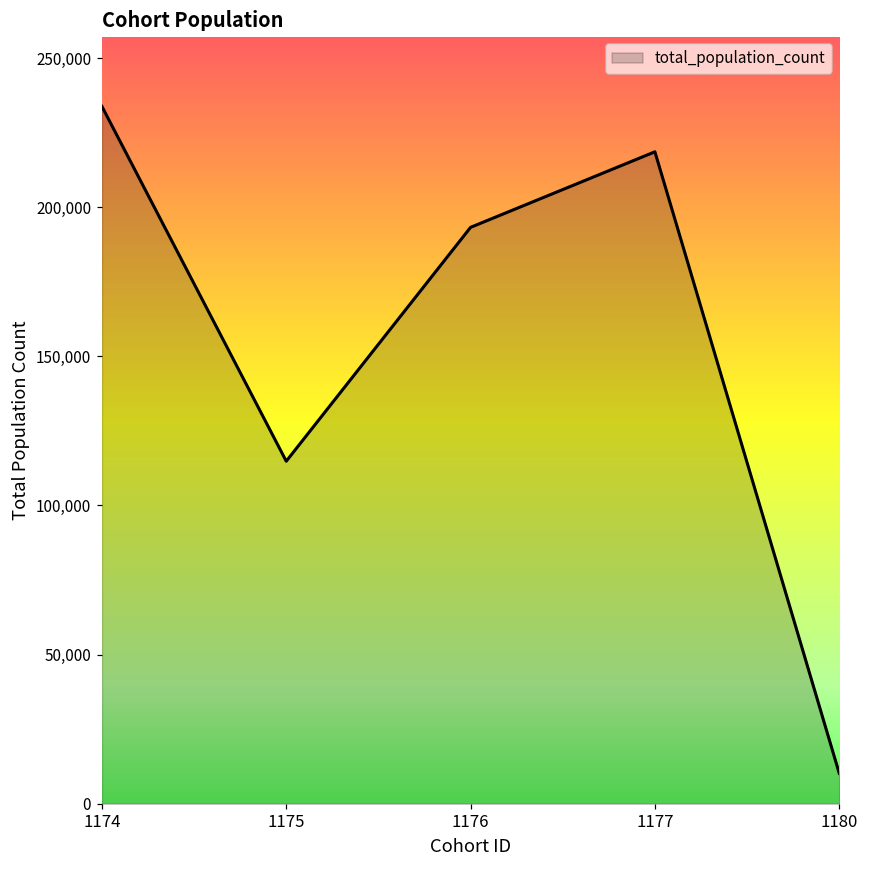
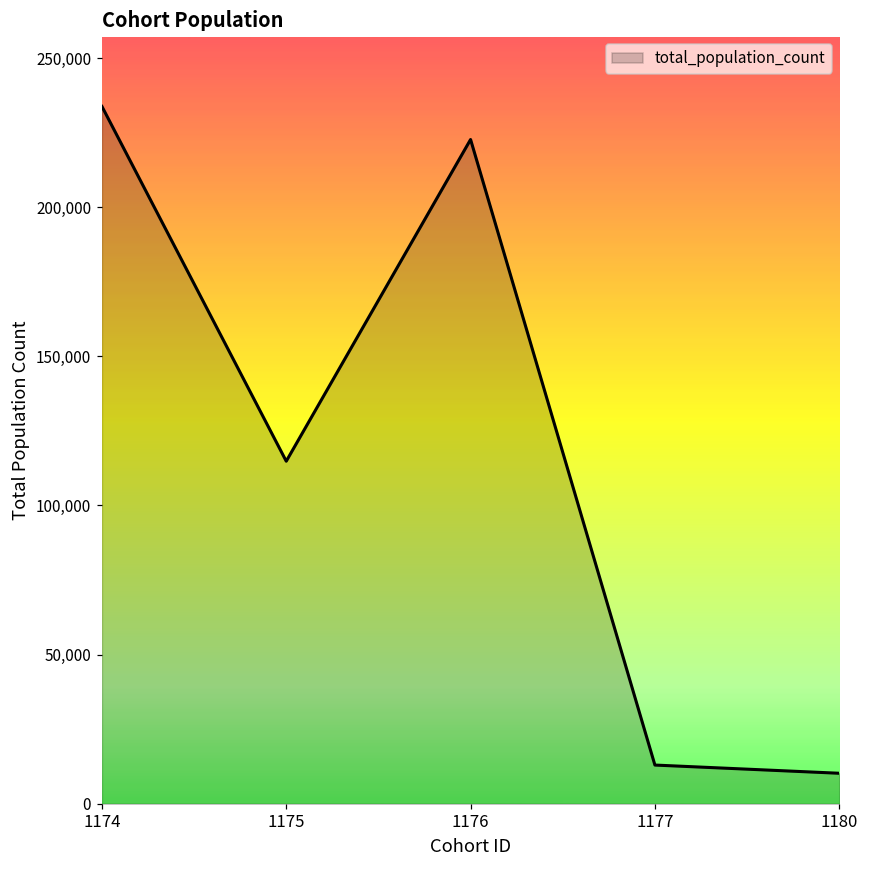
  {
    "1174": "234,000",
    "1175": "115,000",
-   "1176": "193,000",
-   "1177": "219,000",
+   "1176": "223,000",
+   "1177": "13,000",
    "1180": "10,000"
  }
